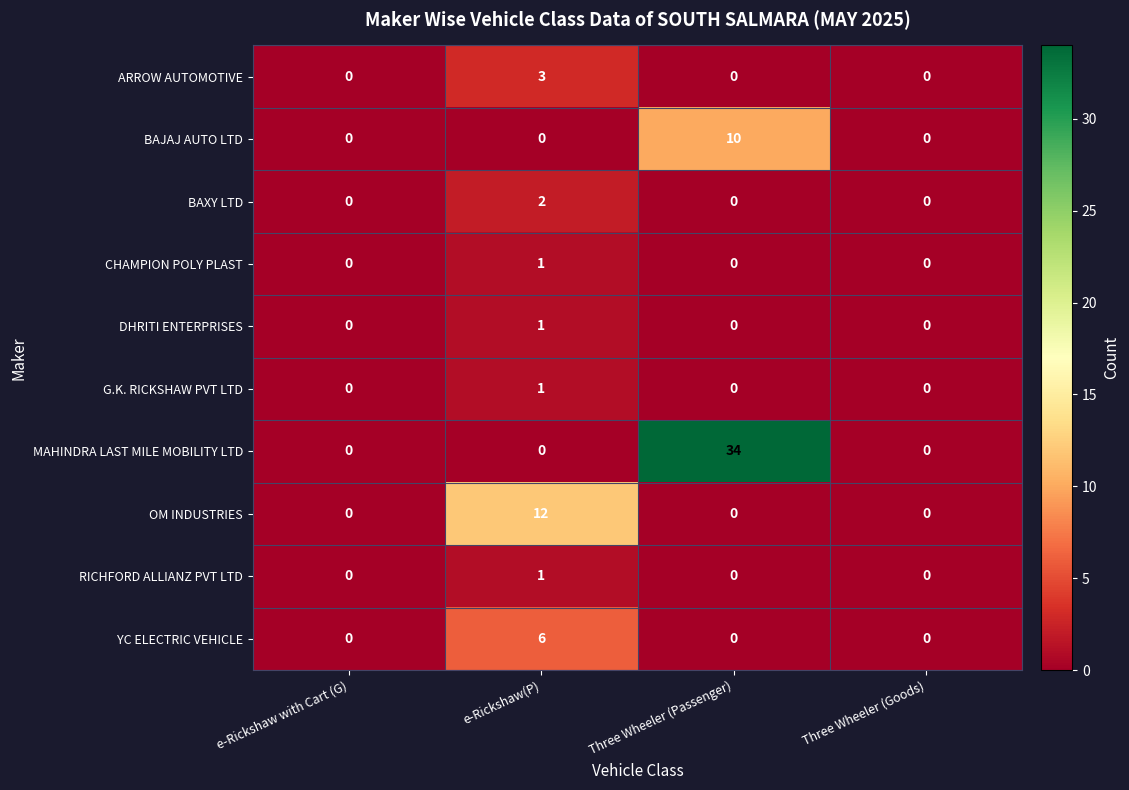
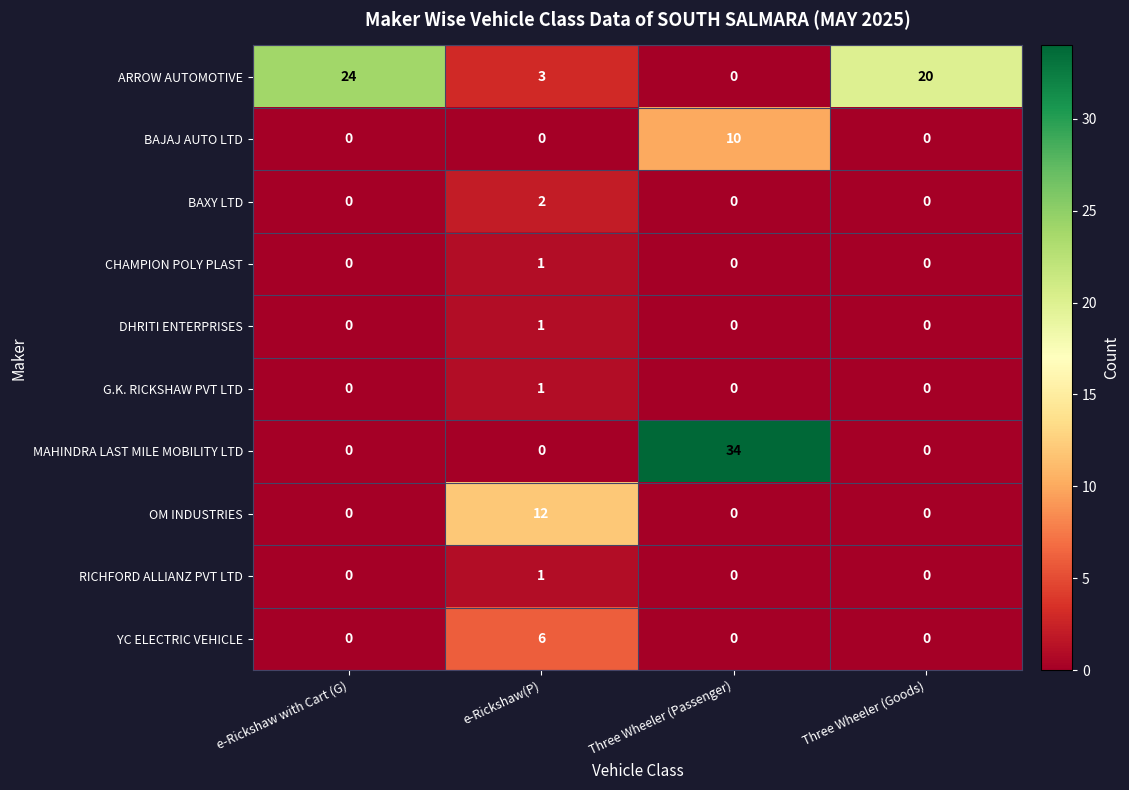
  {
    "ARROW AUTOMOTIVE": {
-     "e-Rickshaw with Cart (G)": 0,
+     "e-Rickshaw with Cart (G)": 24,
      "e-Rickshaw(P)": 3,
      "Three Wheeler (Passenger)": 0,
-     "Three Wheeler (Goods)": 0
+     "Three Wheeler (Goods)": 20
    },
    "BAJAJ AUTO LTD": {
      "e-Rickshaw with Cart (G)": 0,
      "e-Rickshaw(P)": 0,
      "Three Wheeler (Passenger)": 10,
      "Three Wheeler (Goods)": 0
    },
    "BAXY LTD": {
      "e-Rickshaw with Cart (G)": 0,
      "e-Rickshaw(P)": 2,
      "Three Wheeler (Passenger)": 0,
      "Three Wheeler (Goods)": 0
    },
    "CHAMPION POLY PLAST": {
      "e-Rickshaw with Cart (G)": 0,
      "e-Rickshaw(P)": 1,
      "Three Wheeler (Passenger)": 0,
      "Three Wheeler (Goods)": 0
    },
    "DHRITI ENTERPRISES": {
      "e-Rickshaw with Cart (G)": 0,
      "e-Rickshaw(P)": 1,
      "Three Wheeler (Passenger)": 0,
      "Three Wheeler (Goods)": 0
    },
    "G.K. RICKSHAW PVT LTD": {
      "e-Rickshaw with Cart (G)": 0,
      "e-Rickshaw(P)": 1,
      "Three Wheeler (Passenger)": 0,
      "Three Wheeler (Goods)": 0
    },
    "MAHINDRA LAST MILE MOBILITY LTD": {
      "e-Rickshaw with Cart (G)": 0,
      "e-Rickshaw(P)": 0,
      "Three Wheeler (Passenger)": 34,
      "Three Wheeler (Goods)": 0
    },
    "OM INDUSTRIES": {
      "e-Rickshaw with Cart (G)": 0,
      "e-Rickshaw(P)": 12,
      "Three Wheeler (Passenger)": 0,
      "Three Wheeler (Goods)": 0
    },
    "RICHFORD ALLIANZ PVT LTD": {
      "e-Rickshaw with Cart (G)": 0,
      "e-Rickshaw(P)": 1,
      "Three Wheeler (Passenger)": 0,
      "Three Wheeler (Goods)": 0
    },
    "YC ELECTRIC VEHICLE": {
      "e-Rickshaw with Cart (G)": 0,
      "e-Rickshaw(P)": 6,
      "Three Wheeler (Passenger)": 0,
      "Three Wheeler (Goods)": 0
    }
  }
